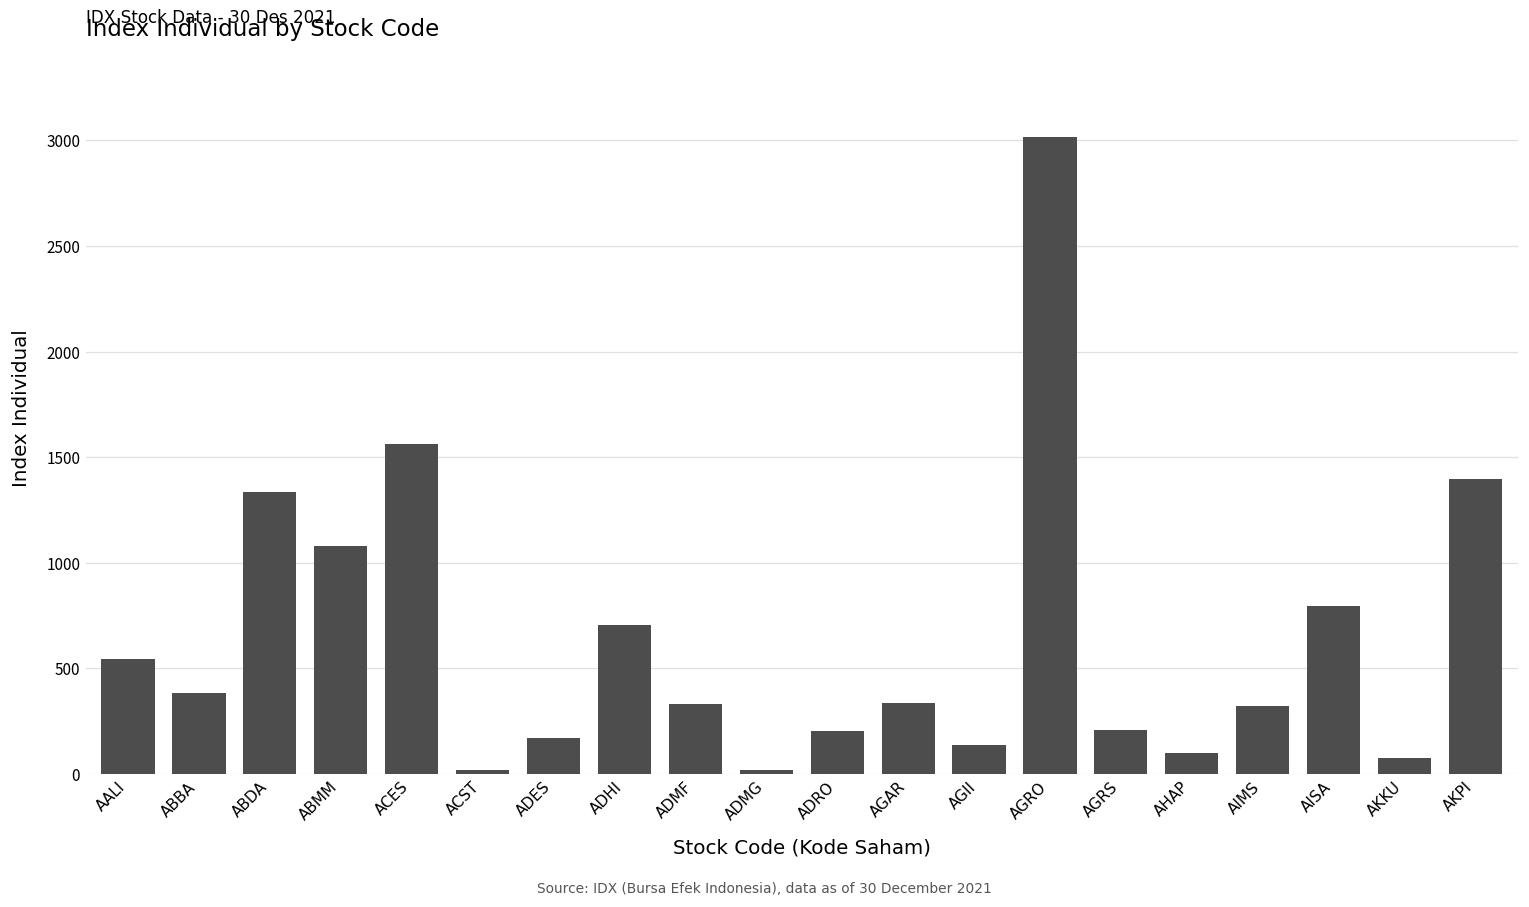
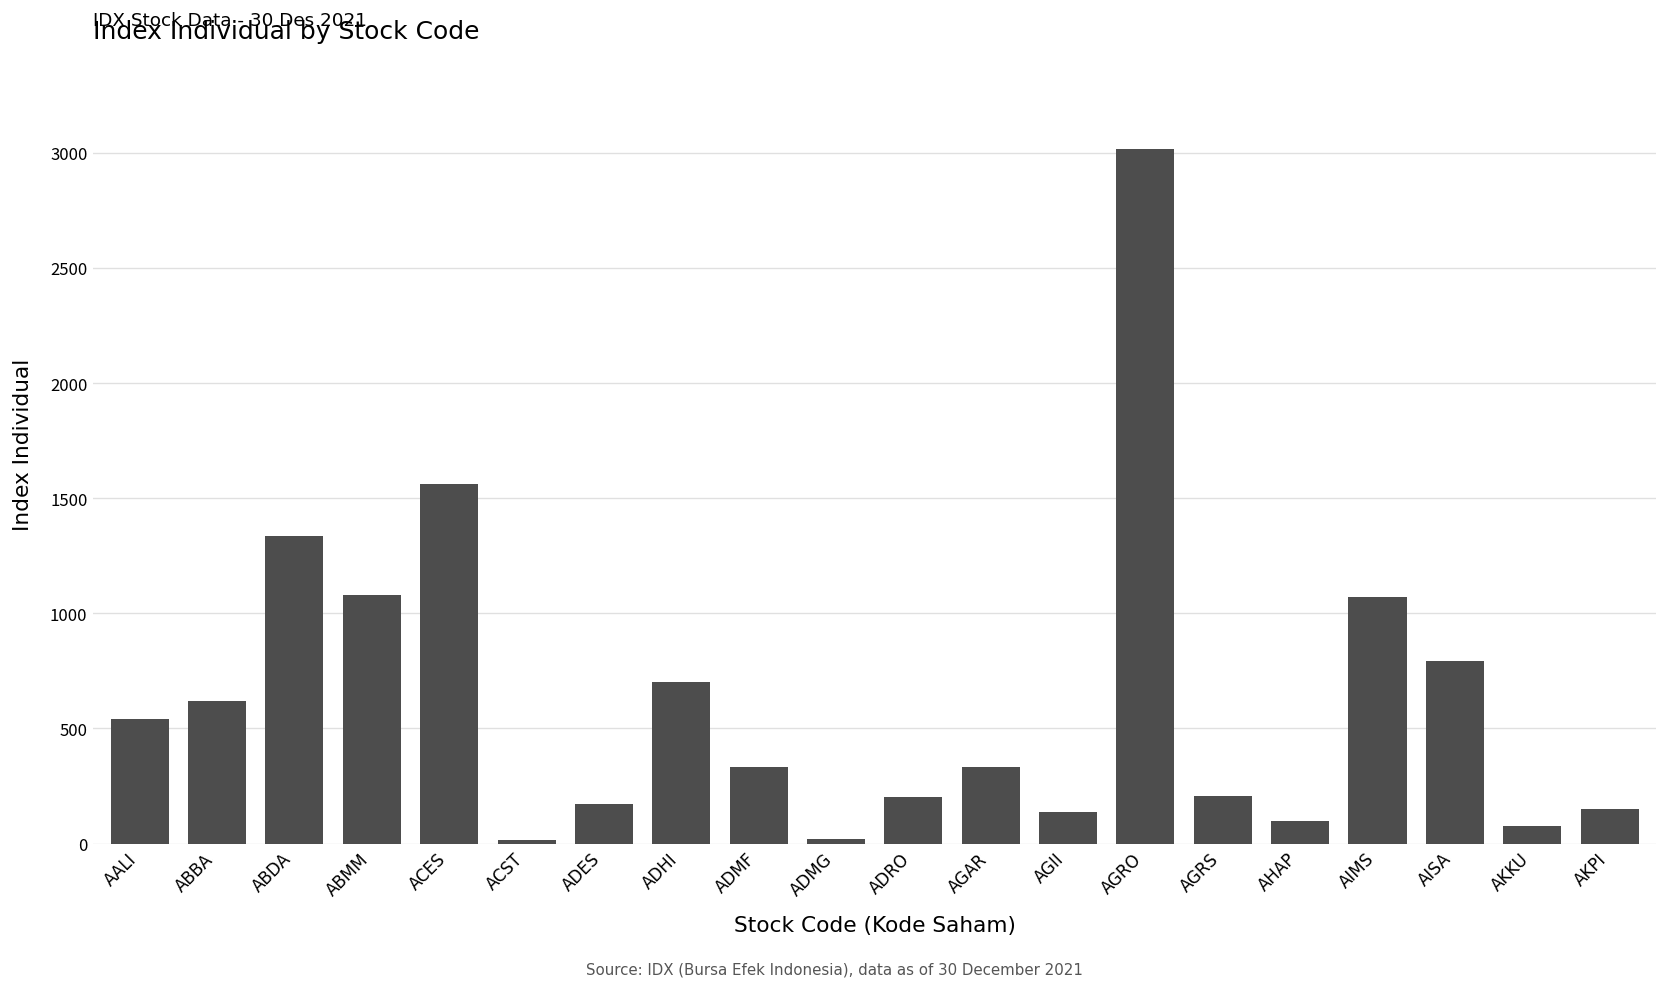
  {
    "AALI": 540,
-   "ABBA": 380,
+   "ABBA": 620,
    "ABDA": 1340,
    "ABMM": 1080,
    "ACES": 1560,
    "ACST": 20,
    "ADES": 170,
    "ADHI": 700,
    "ADMF": 330,
    "ADMG": 20,
    "ADRO": 200,
    "AGAR": 330,
    "AGII": 140,
    "AGRO": 3020,
    "AGRS": 210,
    "AHAP": 100,
-   "AIMS": 320,
+   "AIMS": 1070,
    "AISA": 790,
    "AKKU": 80,
-   "AKPI": 1400
+   "AKPI": 150
  }
